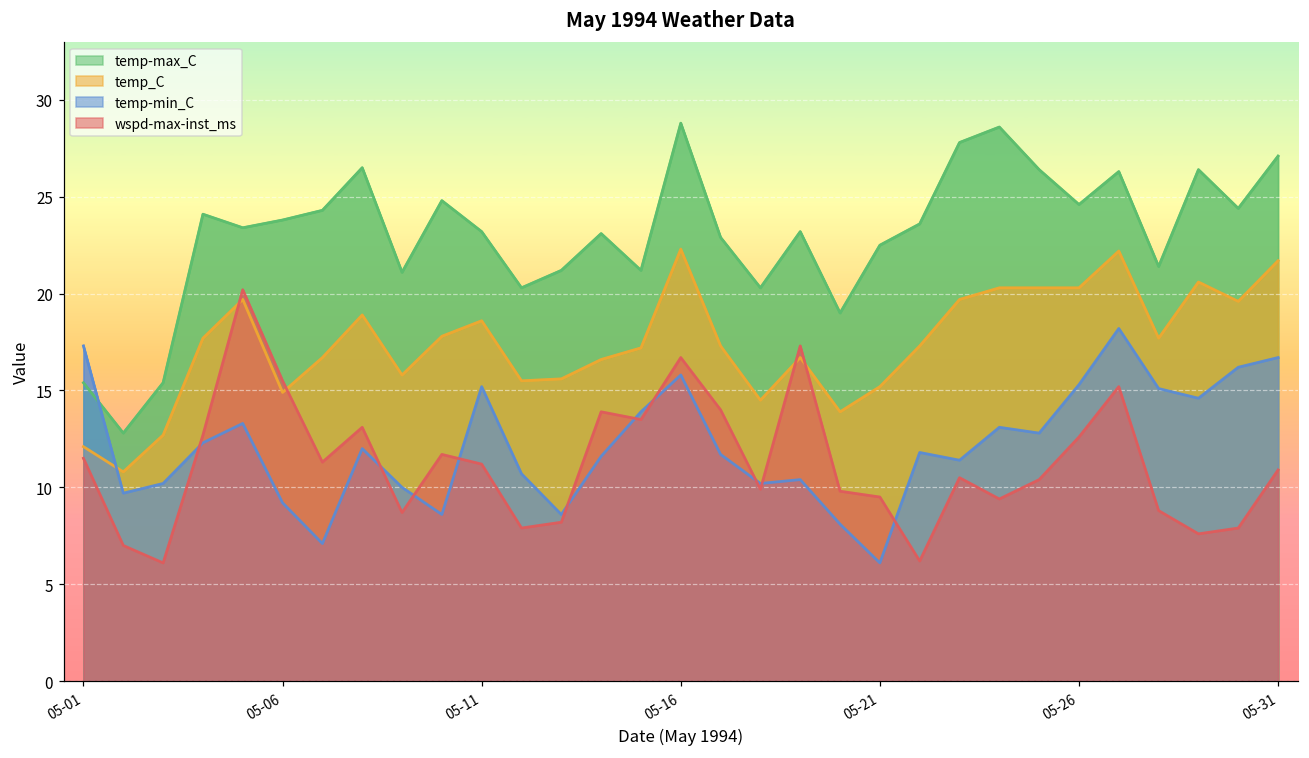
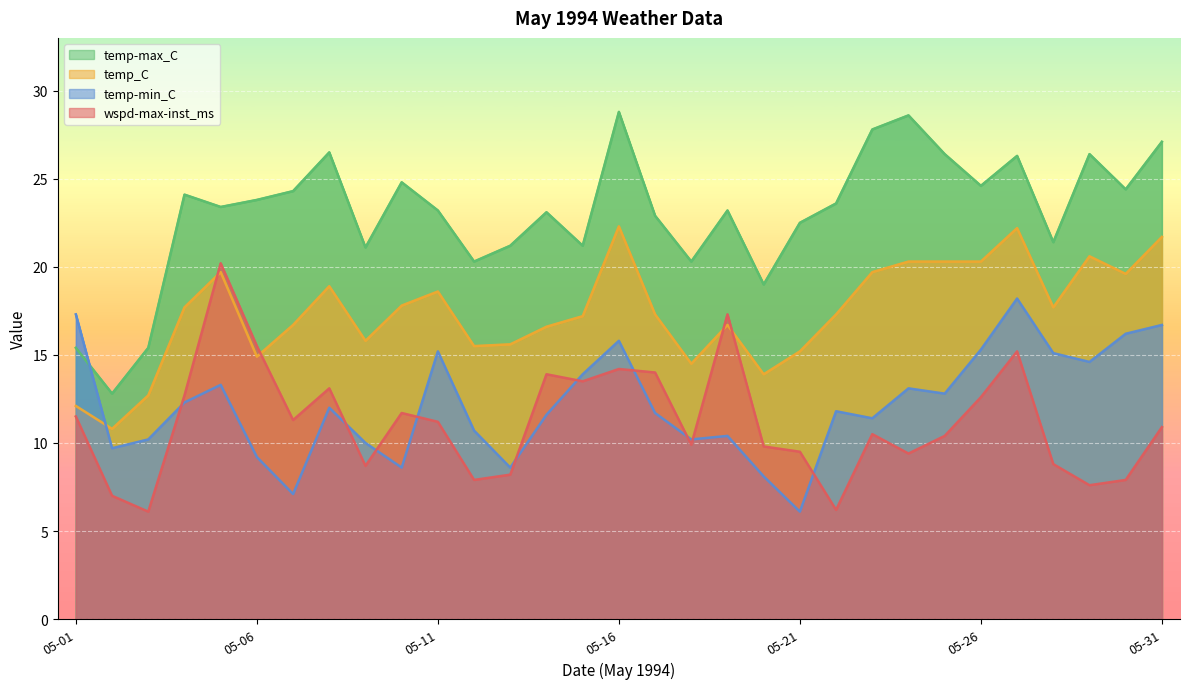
  {
    "temp-max_C": {
      "05-01": 15.4,
      "05-06": 23.8,
      "05-11": 23.2,
      "05-16": 28.8,
      "05-21": 22.5,
      "05-26": 24.6,
      "05-31": 27.1
    },
    "temp_C": {
      "05-01": 12.1,
      "05-06": 14.9,
      "05-11": 18.6,
      "05-16": 22.3,
      "05-21": 15.2,
      "05-26": 20.3,
      "05-31": 21.7
    },
    "temp-min_C": {
      "05-01": 17.3,
      "05-06": 9.2,
      "05-11": 15.2,
      "05-16": 15.8,
      "05-21": 6.1,
      "05-26": 15.3,
      "05-31": 16.7
    },
    "wspd-max-inst_ms": {
      "05-01": 11.5,
      "05-06": 15.5,
      "05-11": 11.2,
-     "05-16": 16.7,
+     "05-16": 14.2,
      "05-21": 9.5,
      "05-26": 12.6,
      "05-31": 10.9
    }
  }
